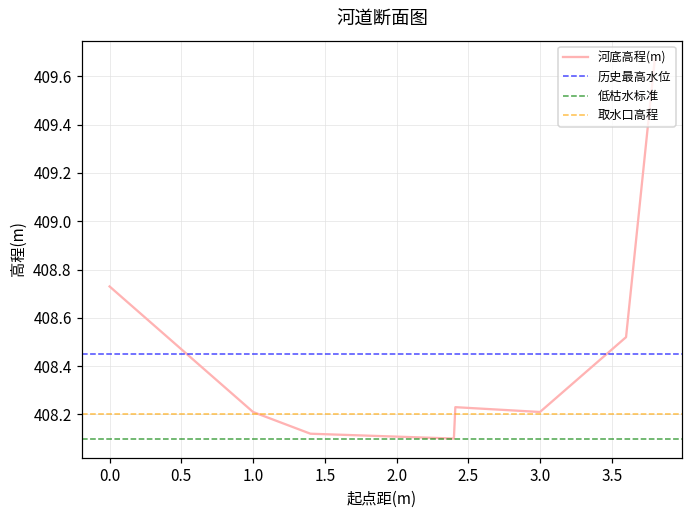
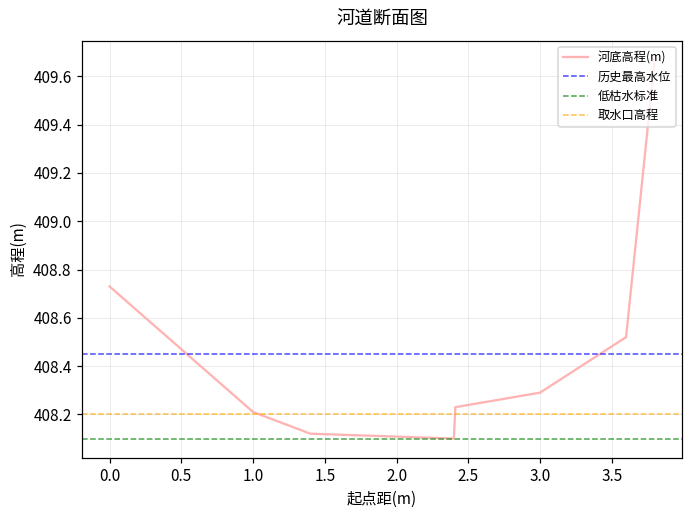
  {
    "0.0": 408.73,
    "1.0": 408.21,
-   "3.0": 408.21
+   "3.0": 408.29
  }
